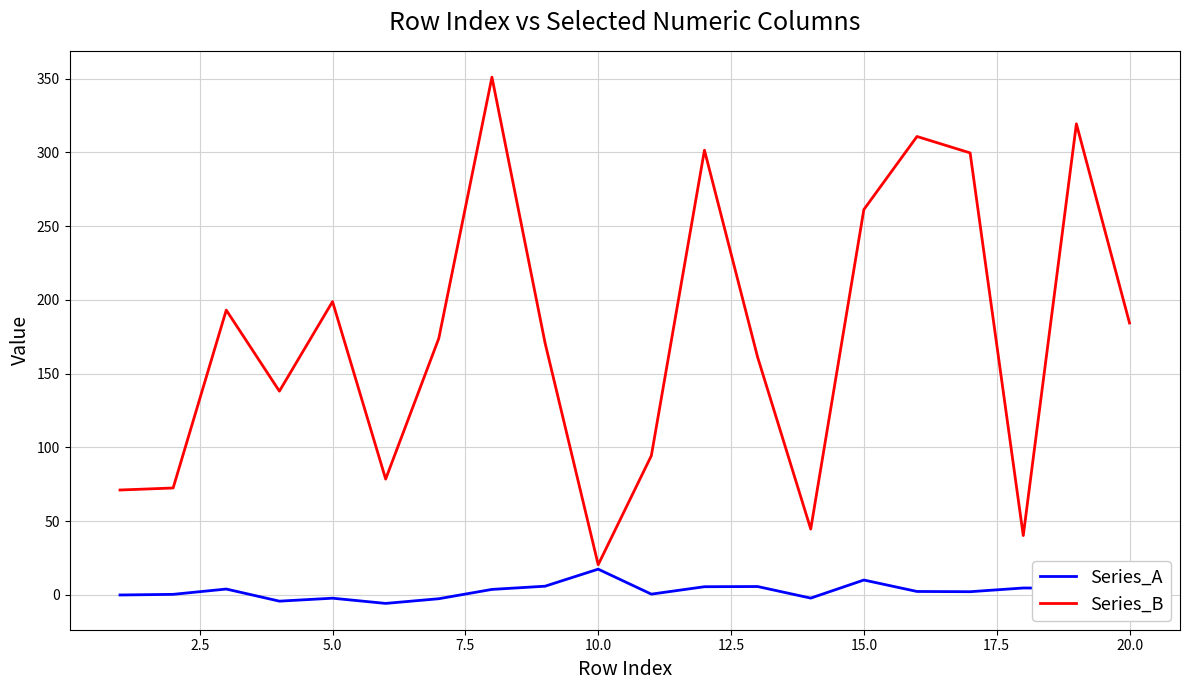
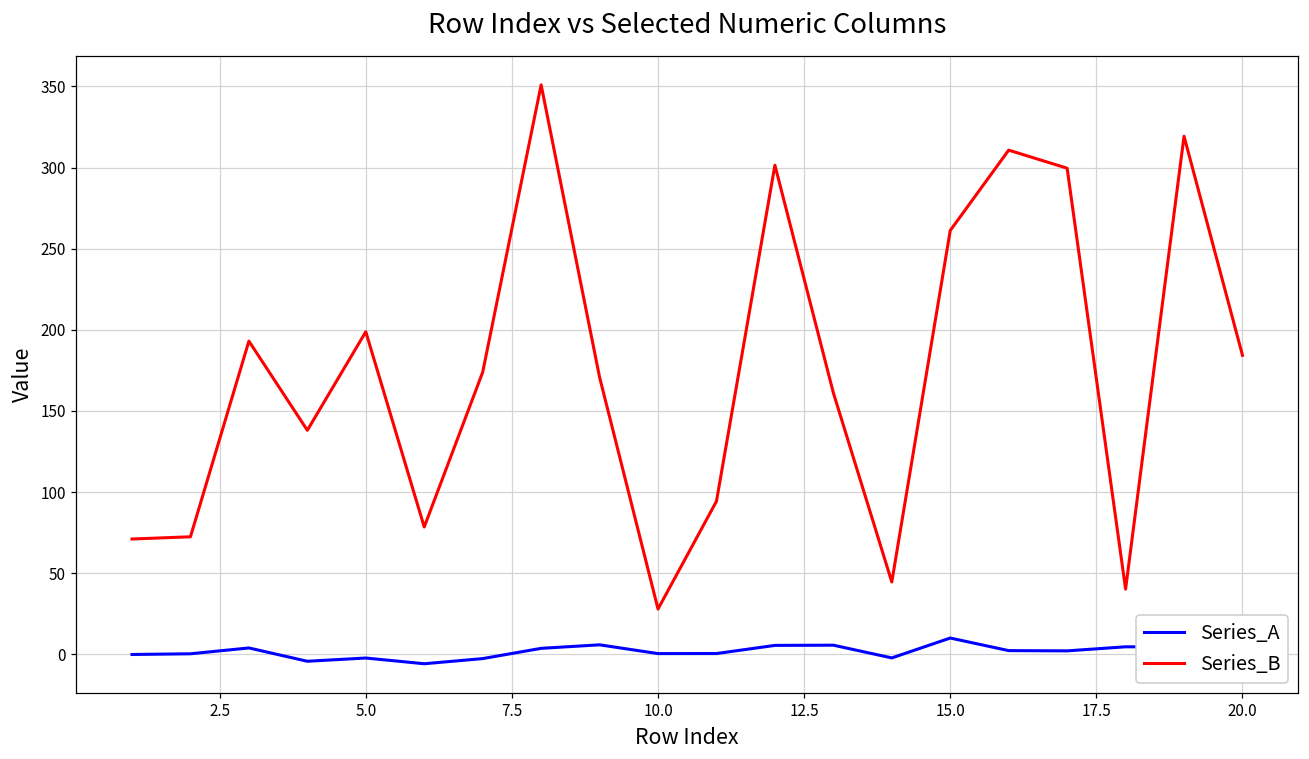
  {
    "Series_A": {
      "5.0": -2,
-     "10.0": 17,
+     "10.0": 0,
      "15.0": 10
    },
    "Series_B": {
      "5.0": 199,
-     "10.0": 20,
+     "10.0": 28,
      "15.0": 261,
      "20.0": 184
    }
  }
